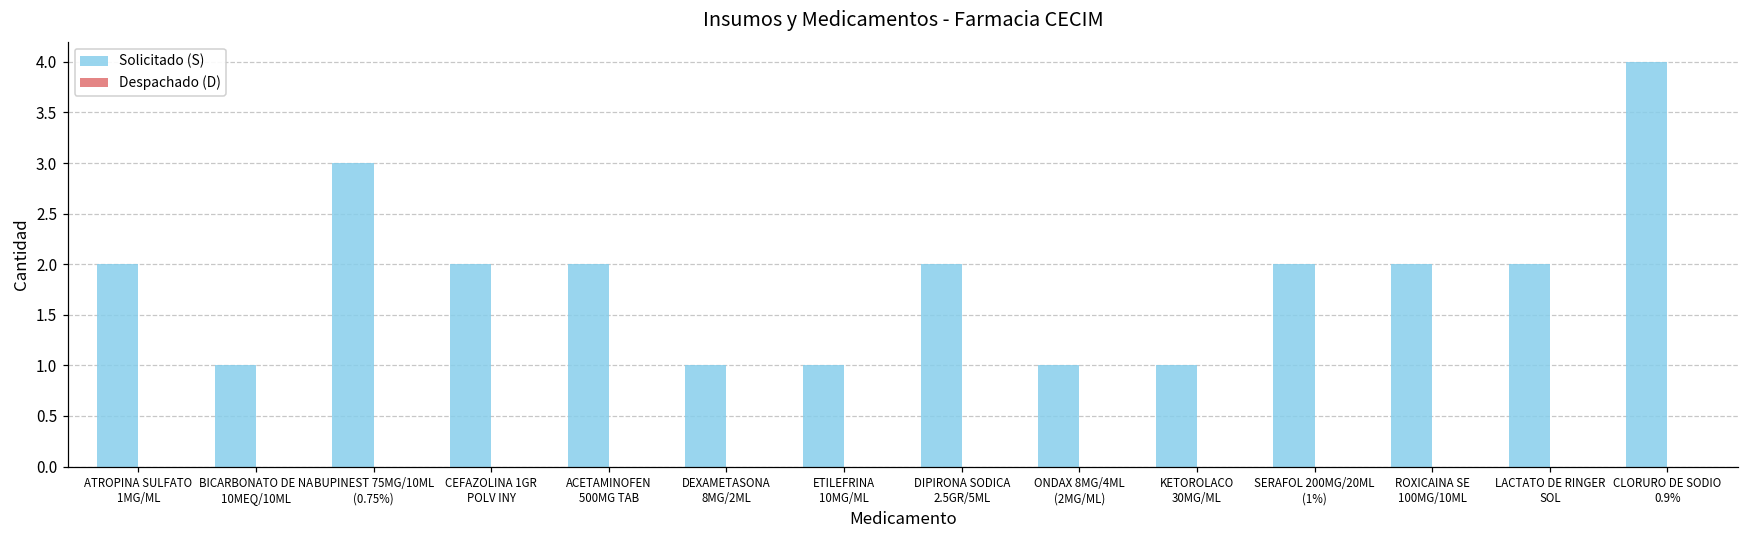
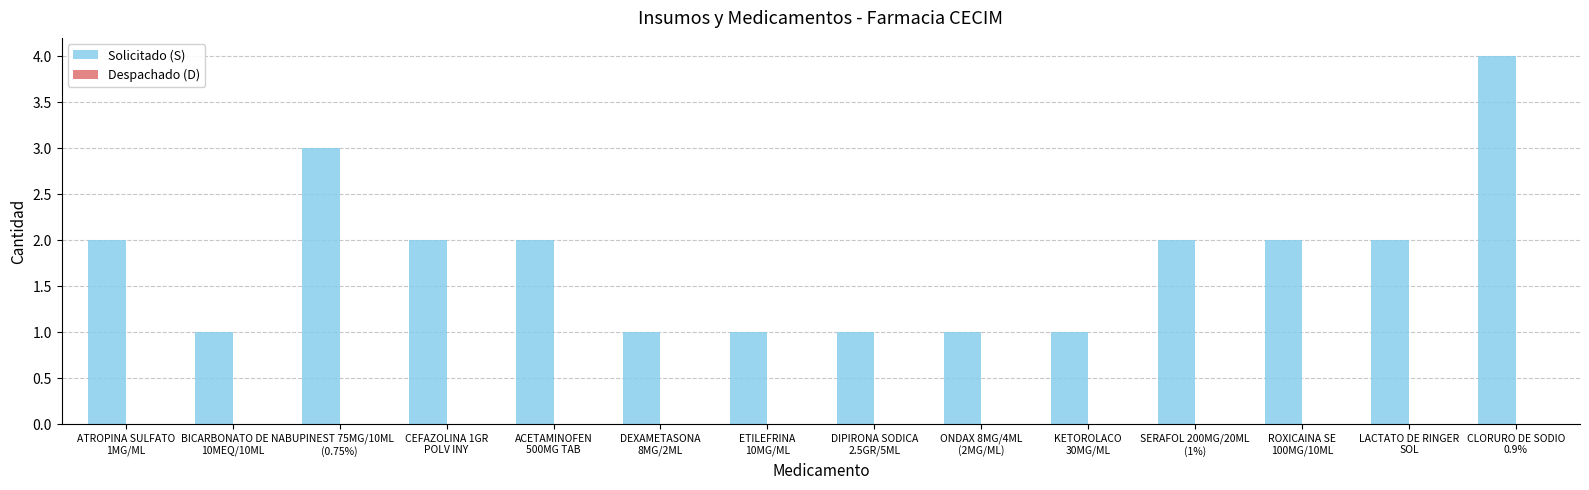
  {
    "Solicitado (S)": {
      "ATROPINA SULFATO 1MG/ML": 2,
      "BICARBONATO DE NA 10MEQ/10ML": 1,
      "BUPINEST 75MG/10ML (0.75%)": 3,
      "CEFAZOLINA 1GR POLV INY": 2,
      "ACETAMINOFEN 500MG TAB": 2,
      "DEXAMETASONA 8MG/2ML": 1,
      "ETILEFRINA 10MG/ML": 1,
-     "DIPIRONA SODICA 2.5GR/5ML": 2,
+     "DIPIRONA SODICA 2.5GR/5ML": 1,
      "ONDAX 8MG/4ML (2MG/ML)": 1,
      "KETOROLACO 30MG/ML": 1,
      "SERAFOL 200MG/20ML (1%)": 2,
      "ROXICAINA SE 100MG/10ML": 2,
      "LACTATO DE RINGER SOL": 2,
      "CLORURO DE SODIO 0.9%": 4
    },
    "Despachado (D)": {
      "ATROPINA SULFATO 1MG/ML": 0,
      "BICARBONATO DE NA 10MEQ/10ML": 0,
      "BUPINEST 75MG/10ML (0.75%)": 0,
      "CEFAZOLINA 1GR POLV INY": 0,
      "ACETAMINOFEN 500MG TAB": 0,
      "DEXAMETASONA 8MG/2ML": 0,
      "ETILEFRINA 10MG/ML": 0,
      "DIPIRONA SODICA 2.5GR/5ML": 0,
      "ONDAX 8MG/4ML (2MG/ML)": 0,
      "KETOROLACO 30MG/ML": 0,
      "SERAFOL 200MG/20ML (1%)": 0,
      "ROXICAINA SE 100MG/10ML": 0,
      "LACTATO DE RINGER SOL": 0,
      "CLORURO DE SODIO 0.9%": 0
    }
  }
